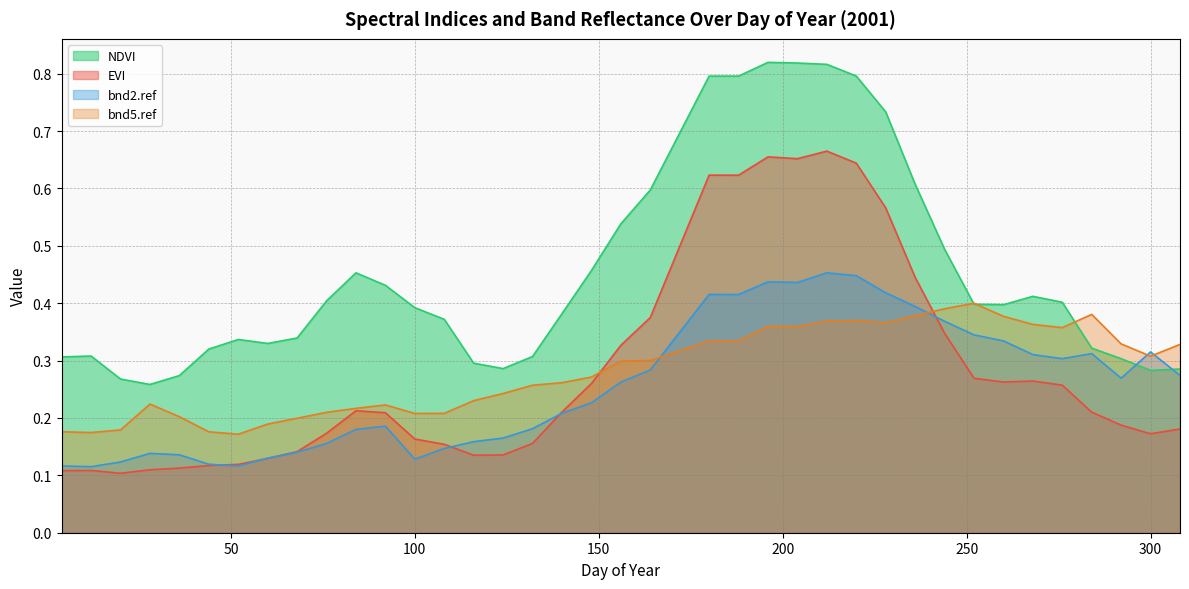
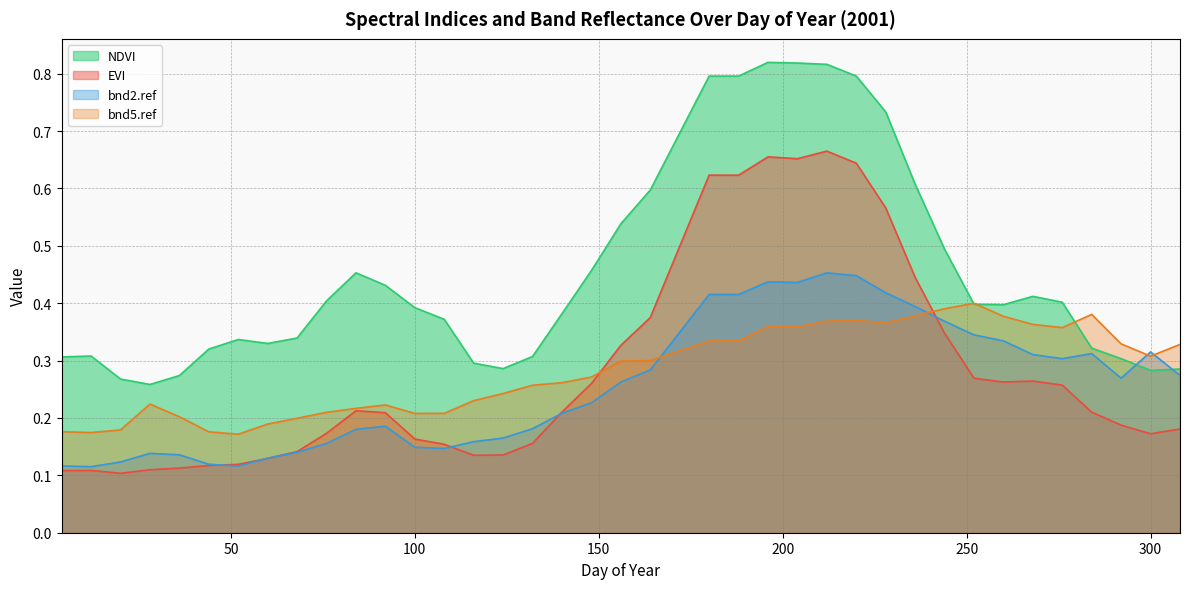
  {
    "NDVI": {
      "100": 0.39,
      "300": 0.28
    },
    "bnd2.ref": {
-     "100": 0.13,
+     "100": 0.15,
      "300": 0.32
    }
  }
